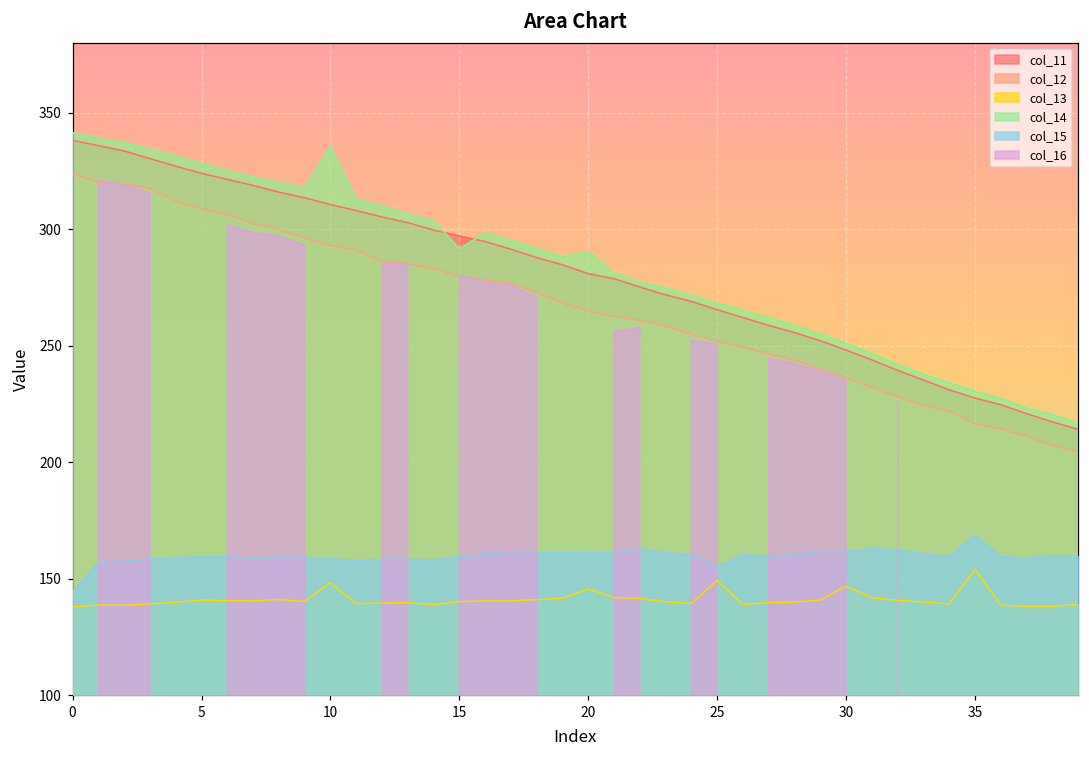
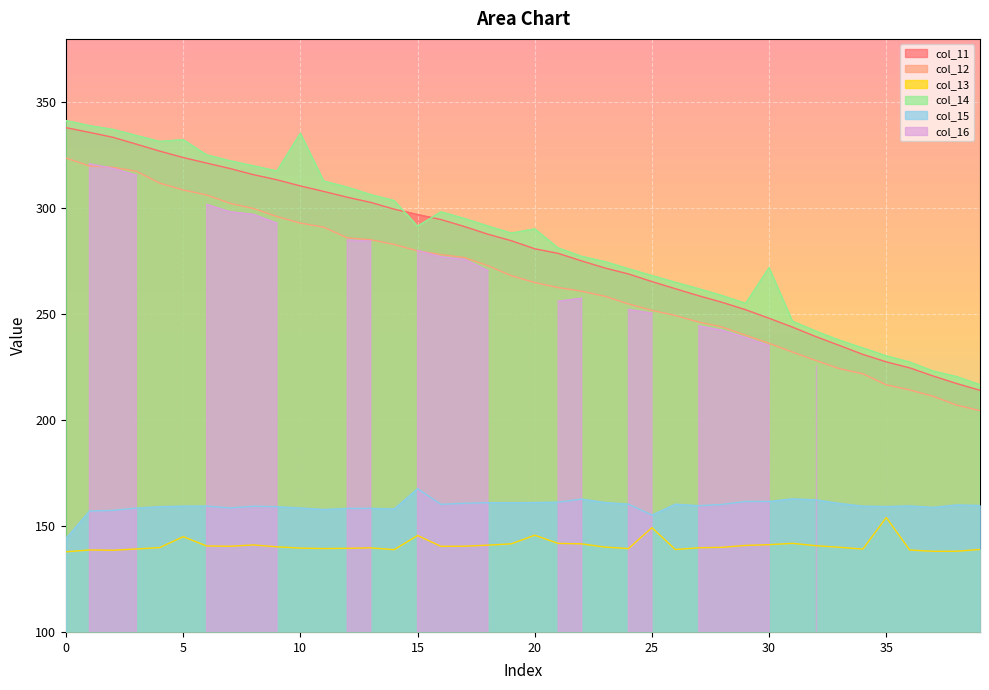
  {
    "col_13": {
      "0": 138,
-     "5": 141,
-     "10": 148,
-     "15": 140,
+     "5": 145,
+     "10": 140,
+     "15": 146,
      "20": 146,
      "25": 149,
-     "30": 147,
+     "30": 141,
      "35": 154
    },
    "col_14": {
      "0": 341,
-     "5": 328,
+     "5": 332,
      "10": 335,
      "15": 292,
      "20": 290,
      "25": 268,
-     "30": 251,
+     "30": 272,
      "35": 230
    },
    "col_15": {
      "0": 144,
      "5": 159,
      "10": 159,
-     "15": 159,
+     "15": 168,
      "20": 161,
      "25": 155,
      "30": 162,
-     "35": 169
+     "35": 159
    }
  }
